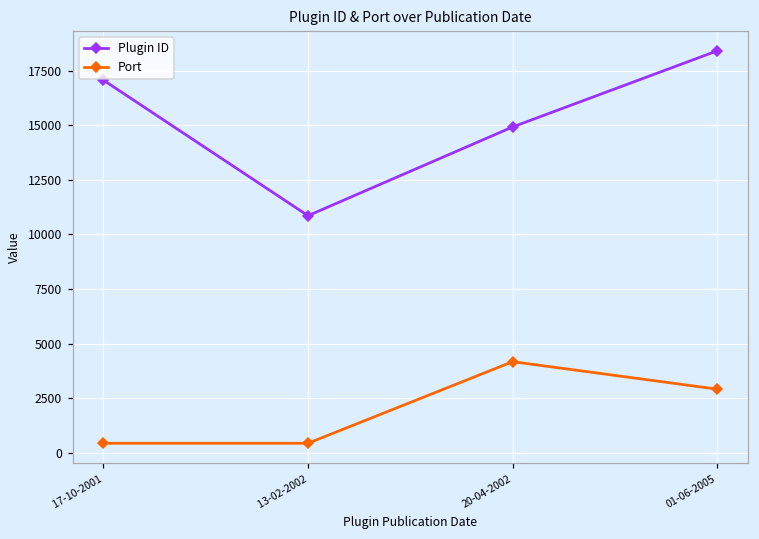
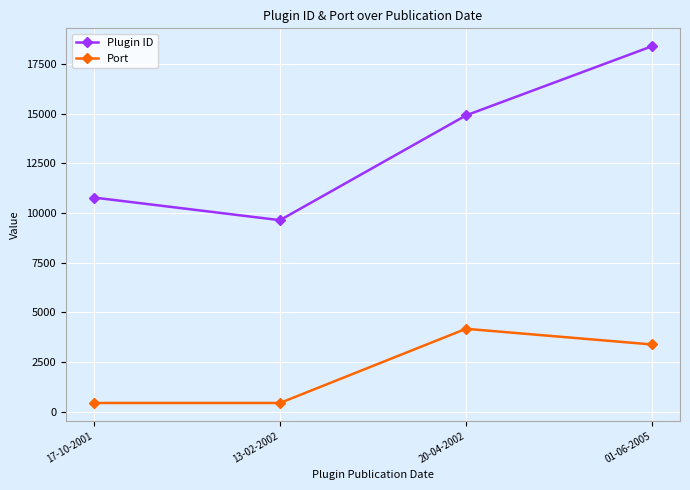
  {
    "Plugin ID": {
-     "17-10-2001": 17100,
-     "13-02-2002": 10900,
+     "17-10-2001": 10800,
+     "13-02-2002": 9600,
      "20-04-2002": 14900,
      "01-06-2005": 18400
    },
    "Port": {
      "17-10-2001": 400,
      "13-02-2002": 400,
      "20-04-2002": 4200,
-     "01-06-2005": 2900
+     "01-06-2005": 3400
    }
  }
